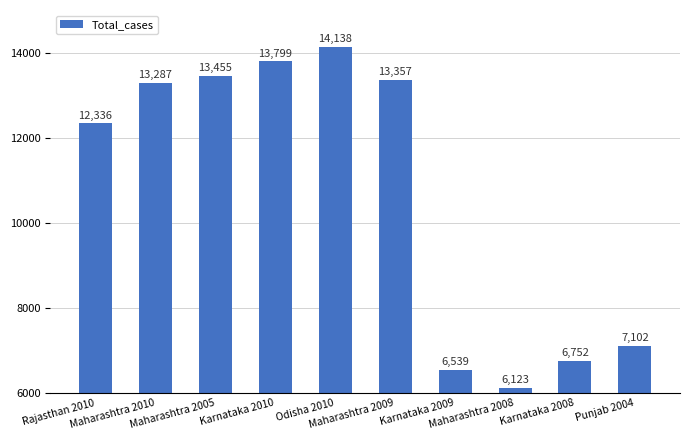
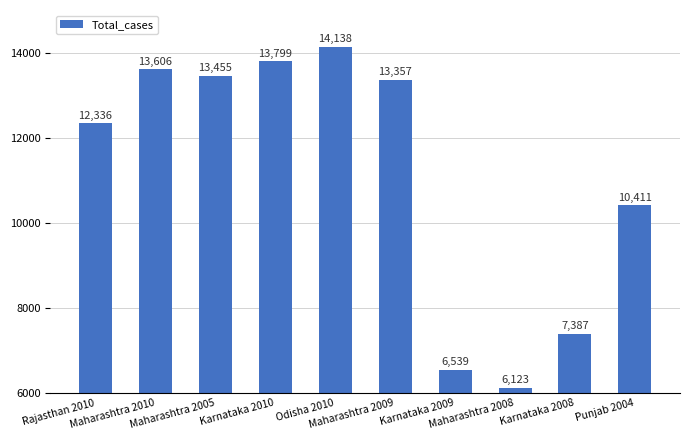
  {
    "Rajasthan 2010": "12,336",
-   "Maharashtra 2010": "13,287",
+   "Maharashtra 2010": "13,606",
    "Maharashtra 2005": "13,455",
    "Karnataka 2010": "13,799",
    "Odisha 2010": "14,138",
    "Maharashtra 2009": "13,357",
    "Karnataka 2009": "6,539",
    "Maharashtra 2008": "6,123",
-   "Karnataka 2008": "6,752",
-   "Punjab 2004": "7,102"
+   "Karnataka 2008": "7,387",
+   "Punjab 2004": "10,411"
  }
